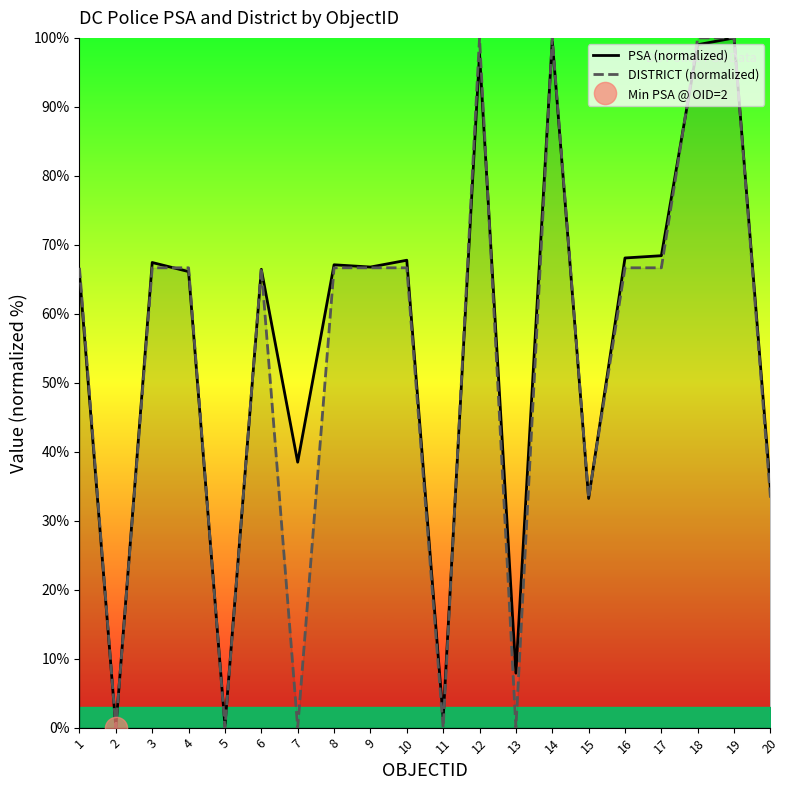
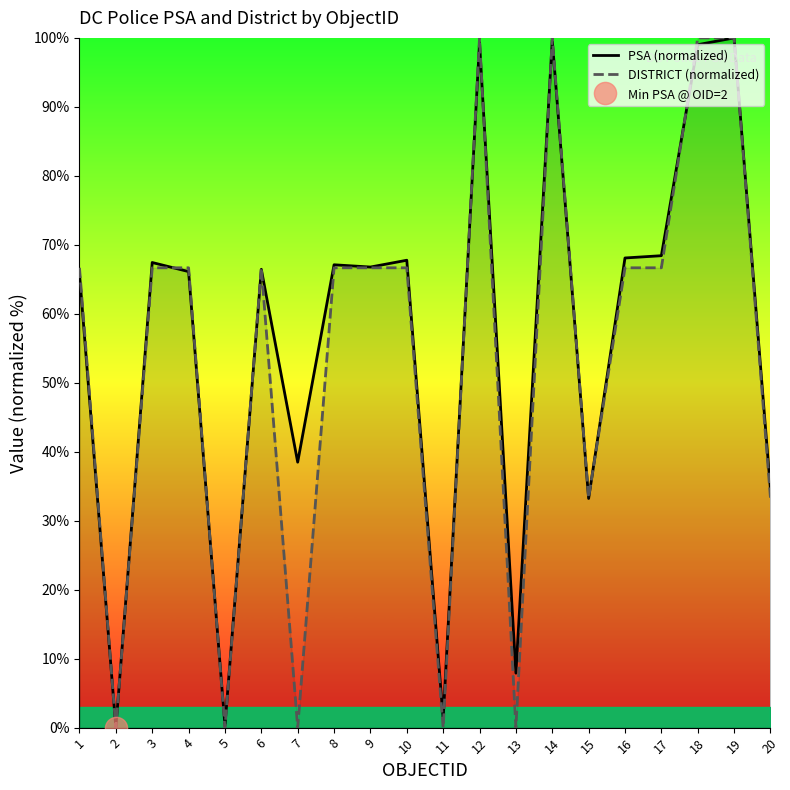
  {
    "PSA (normalized)": {
      "1": "66%",
      "3": "67%",
      "4": "66%",
      "7": "38%",
      "8": "67%",
      "10": "68%",
      "11": "1%",
-     "12": "98%",
+     "12": "99%",
      "13": "8%",
      "16": "68%",
      "17": "68%",
      "20": "35%"
    },
    "DISTRICT (normalized)": {
      "1": "67%",
      "3": "67%",
      "4": "67%",
      "7": "0%",
      "8": "67%",
      "10": "67%",
      "11": "0%",
      "12": "100%",
      "13": "0%",
      "16": "67%",
      "17": "67%",
      "18": "100%",
      "20": "33%"
    }
  }
